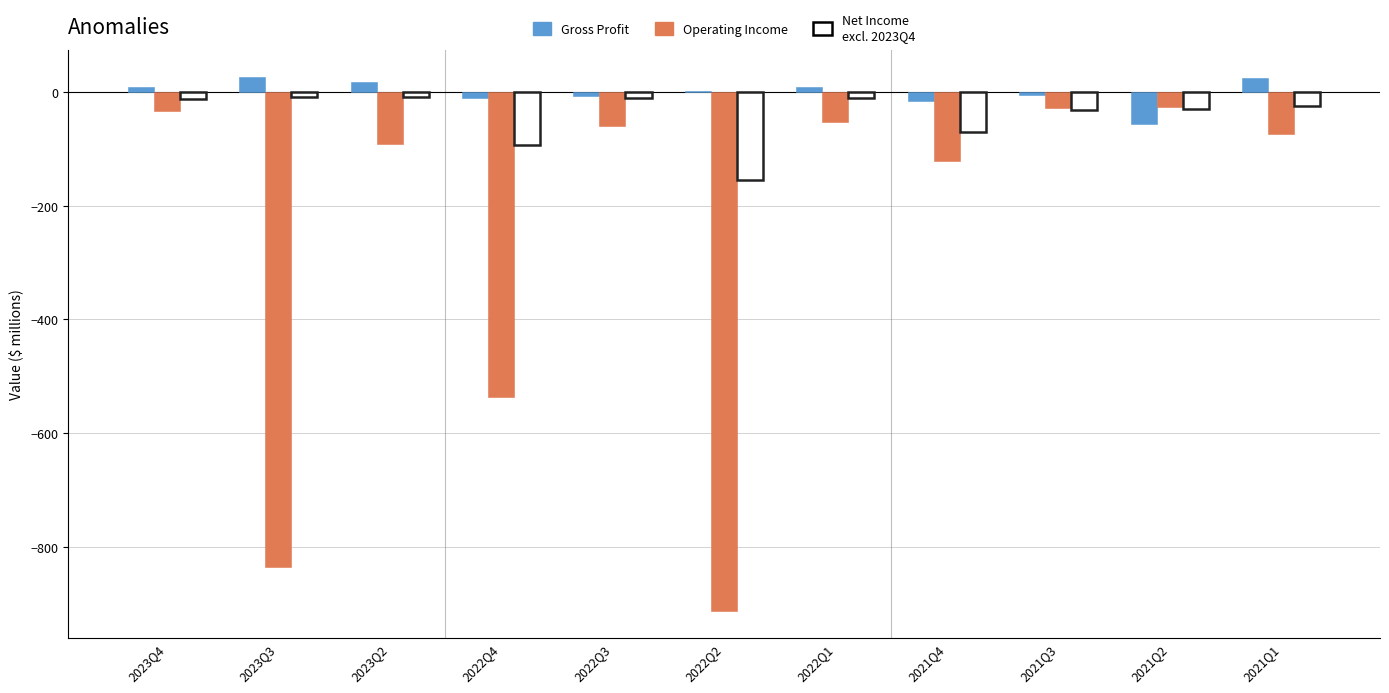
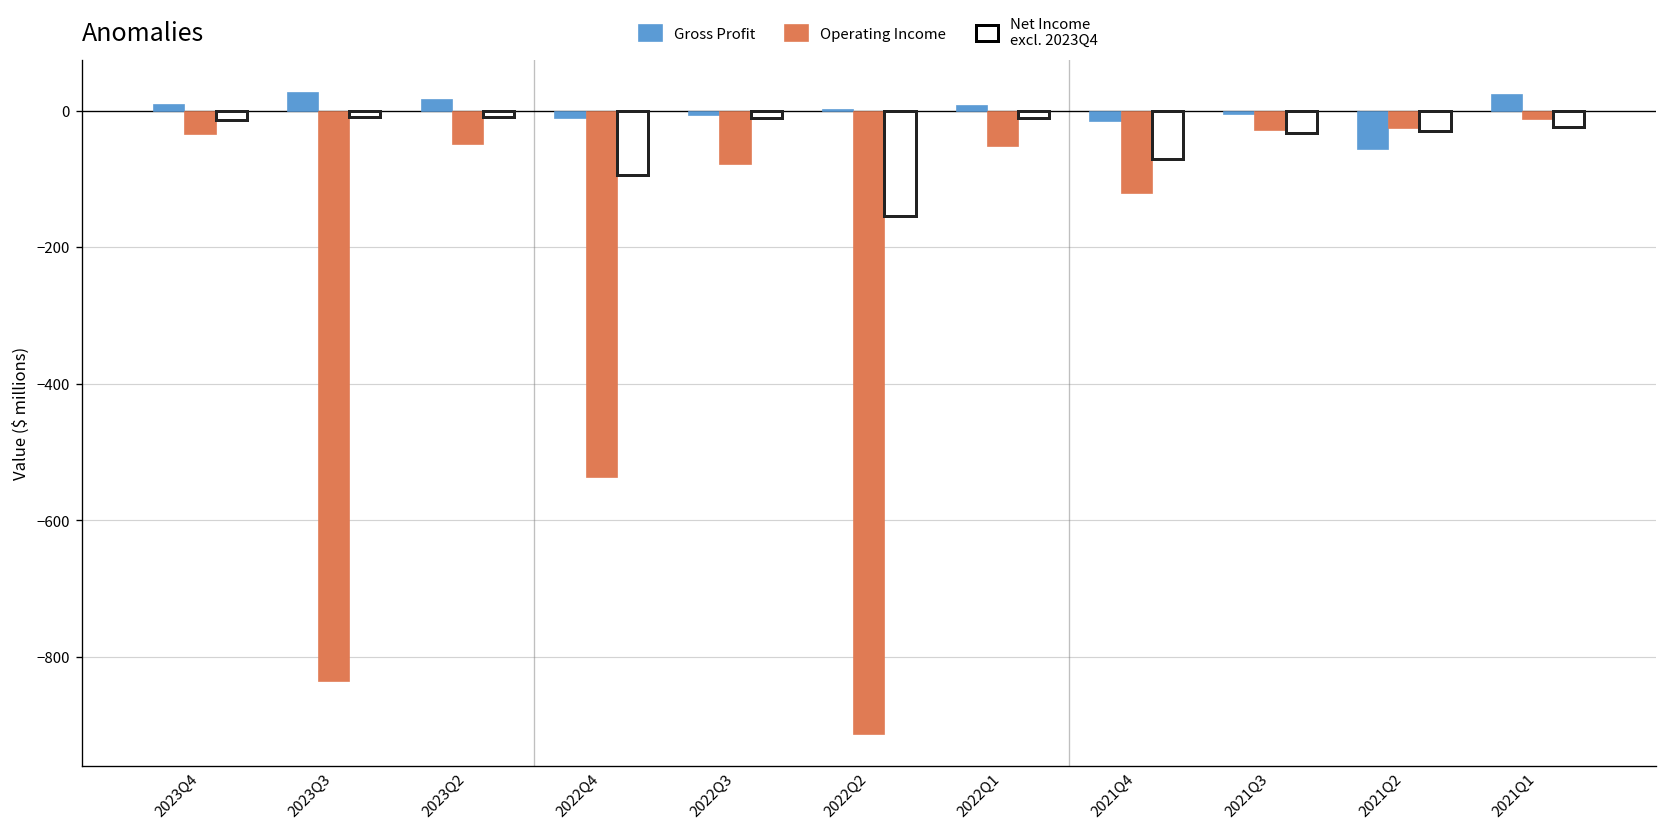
  {
    "Gross Profit": {
      "2023Q4": 10,
      "2023Q3": 30,
      "2023Q2": 20,
      "2022Q4": -10,
      "2022Q3": -10,
      "2022Q1": 10,
      "2021Q4": -20,
      "2021Q3": -10,
      "2021Q2": -60,
      "2021Q1": 20
    },
    "Operating Income": {
      "2023Q4": -30,
      "2023Q3": -840,
-     "2023Q2": -90,
+     "2023Q2": -50,
      "2022Q4": -540,
-     "2022Q3": -60,
+     "2022Q3": -80,
      "2022Q2": -910,
      "2022Q1": -50,
      "2021Q4": -120,
      "2021Q3": -30,
      "2021Q2": -30,
-     "2021Q1": -70
+     "2021Q1": -10
    }
  }
